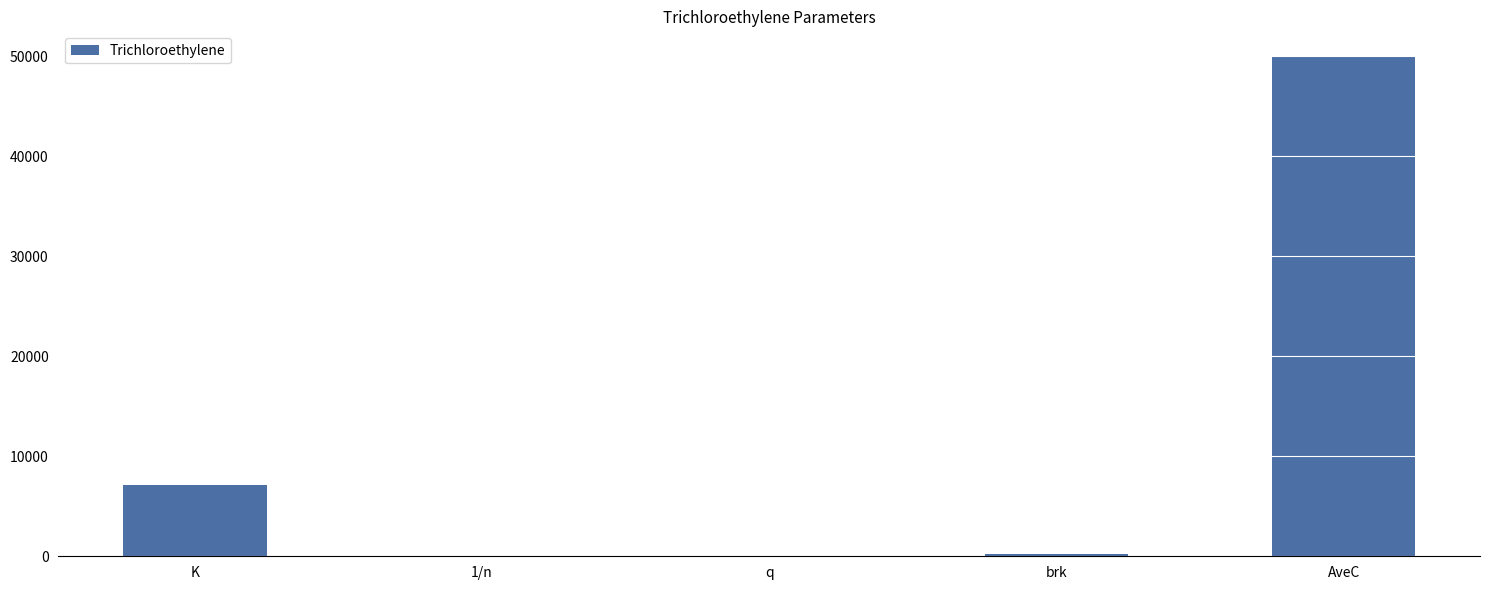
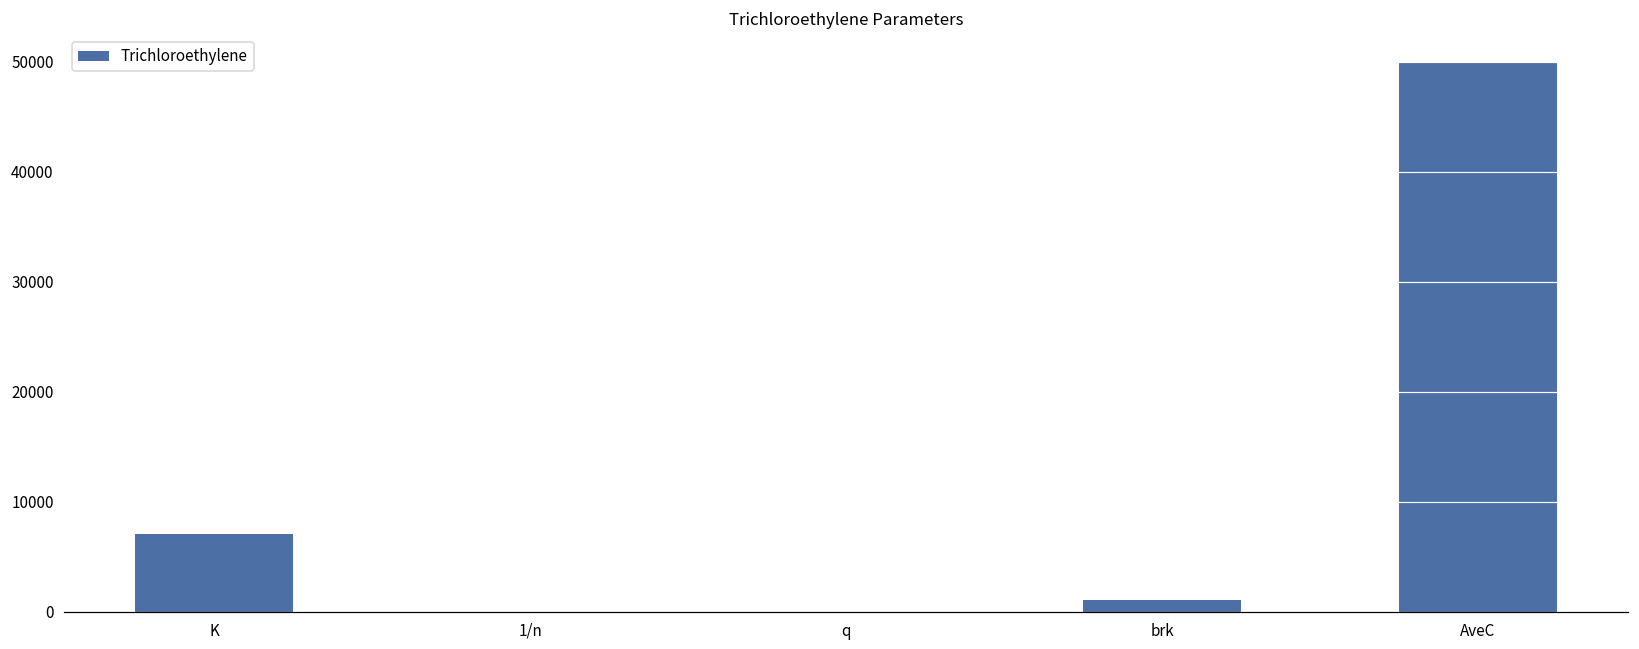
  {
    "K": 7000,
-   "brk": 0,
+   "brk": 1000,
    "AveC": 50000
  }
